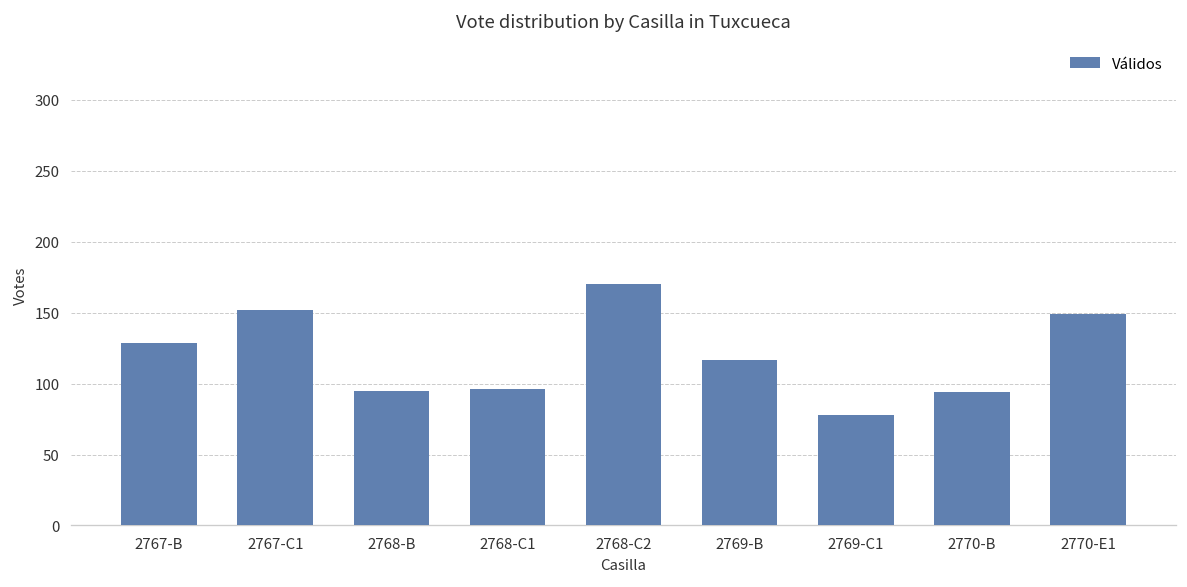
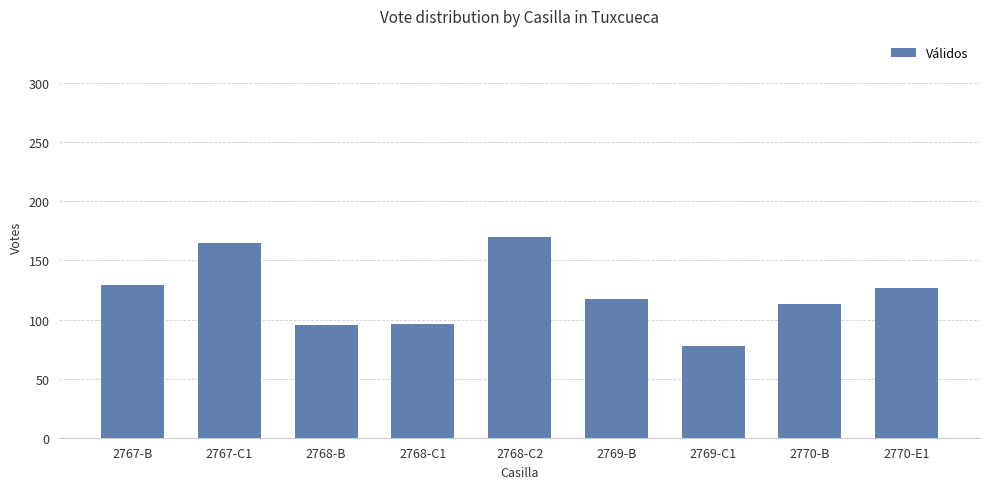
  {
    "2767-B": 129,
-   "2767-C1": 152,
+   "2767-C1": 165,
    "2768-B": 95,
    "2768-C1": 96,
    "2768-C2": 170,
    "2769-B": 117,
    "2769-C1": 78,
-   "2770-B": 94,
-   "2770-E1": 149
+   "2770-B": 113,
+   "2770-E1": 127
  }
